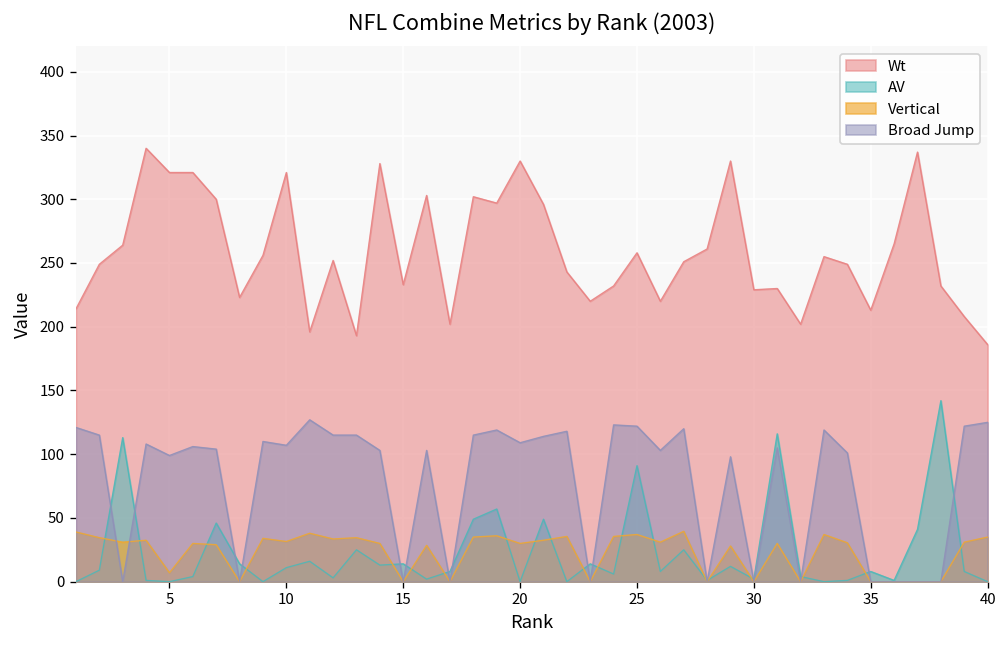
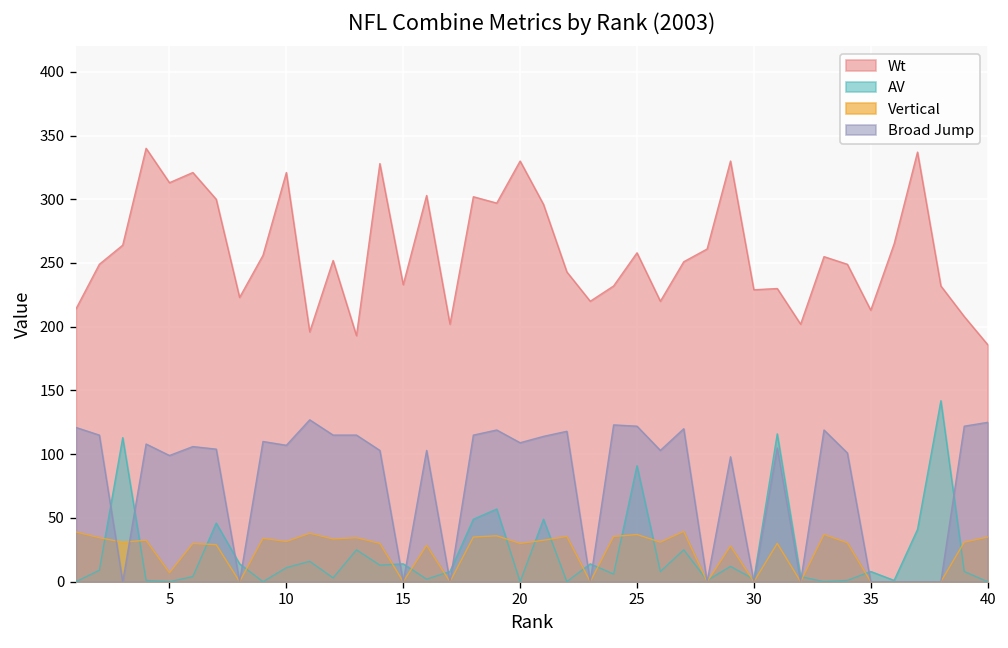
  {
    "Wt": {
-     "5": 321,
+     "5": 313,
      "10": 321,
      "15": 233,
      "20": 330,
      "25": 258,
      "30": 229,
      "35": 213,
      "40": 186
    },
    "AV": {
      "5": 0,
      "10": 11,
      "15": 14,
      "20": 0,
      "25": 91,
      "35": 8,
      "40": 0
    },
    "Vertical": {
      "5": 7,
      "10": 32,
      "20": 30,
      "25": 37,
      "40": 35
    },
    "Broad Jump": {
      "5": 99,
      "10": 107,
      "20": 109,
      "25": 122,
      "40": 125
    }
  }
